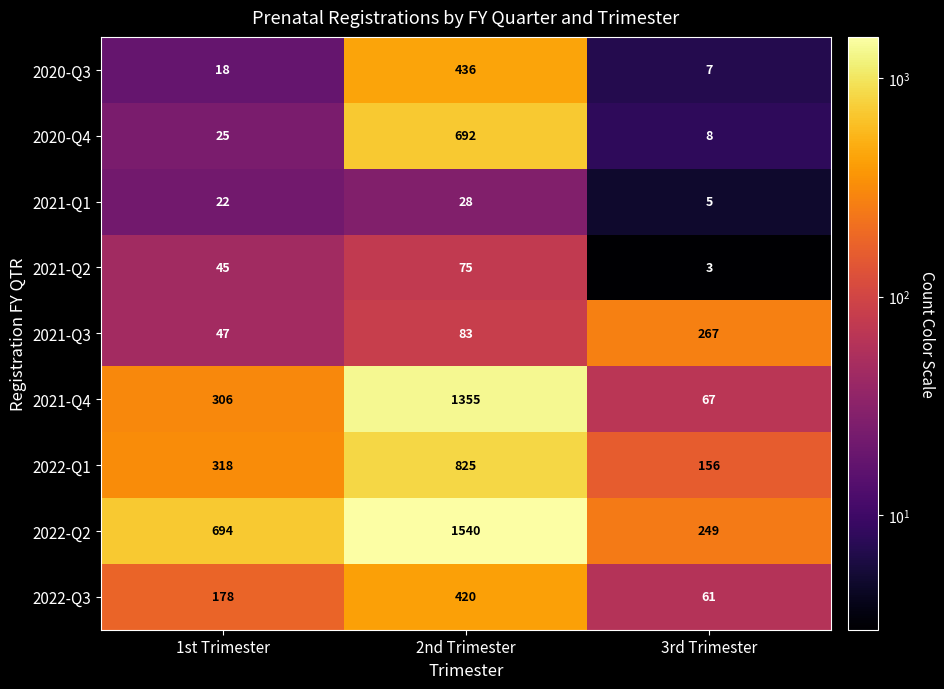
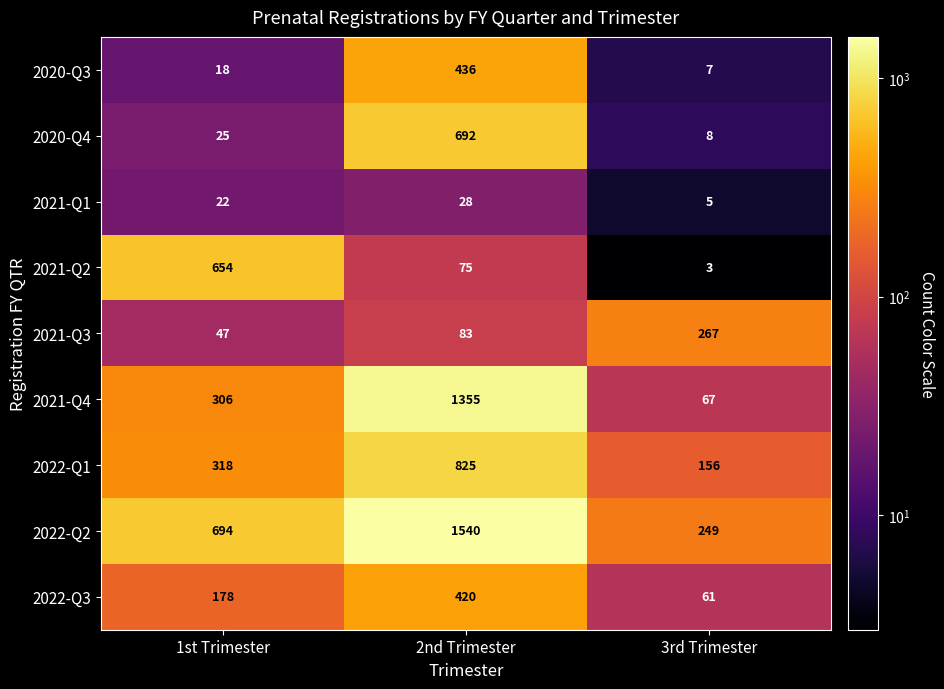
  {
    "2020-Q3": {
      "1st Trimester": 18,
      "2nd Trimester": 436,
      "3rd Trimester": 7
    },
    "2020-Q4": {
      "1st Trimester": 25,
      "2nd Trimester": 692,
      "3rd Trimester": 8
    },
    "2021-Q1": {
      "1st Trimester": 22,
      "2nd Trimester": 28,
      "3rd Trimester": 5
    },
    "2021-Q2": {
-     "1st Trimester": 45,
+     "1st Trimester": 654,
      "2nd Trimester": 75,
      "3rd Trimester": 3
    },
    "2021-Q3": {
      "1st Trimester": 47,
      "2nd Trimester": 83,
      "3rd Trimester": 267
    },
    "2021-Q4": {
      "1st Trimester": 306,
      "2nd Trimester": 1355,
      "3rd Trimester": 67
    },
    "2022-Q1": {
      "1st Trimester": 318,
      "2nd Trimester": 825,
      "3rd Trimester": 156
    },
    "2022-Q2": {
      "1st Trimester": 694,
      "2nd Trimester": 1540,
      "3rd Trimester": 249
    },
    "2022-Q3": {
      "1st Trimester": 178,
      "2nd Trimester": 420,
      "3rd Trimester": 61
    }
  }
